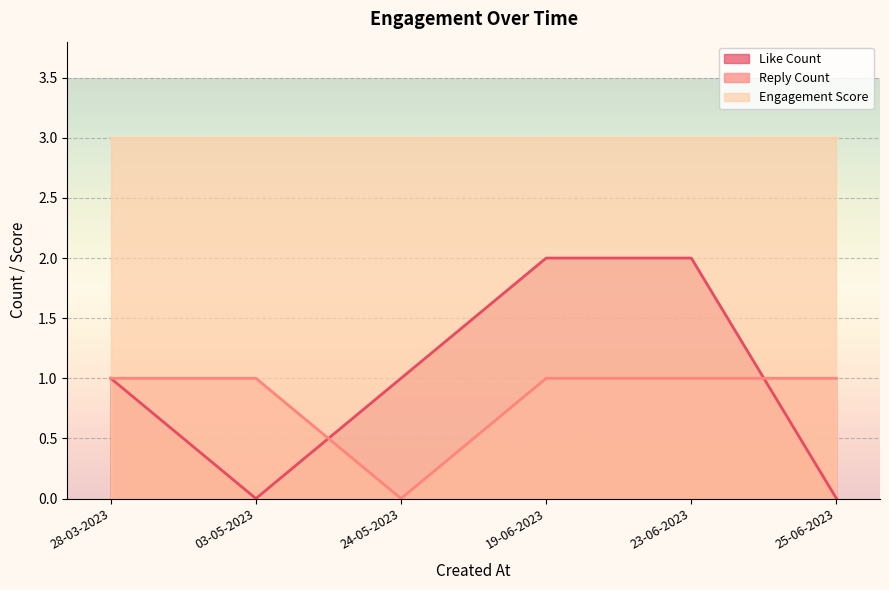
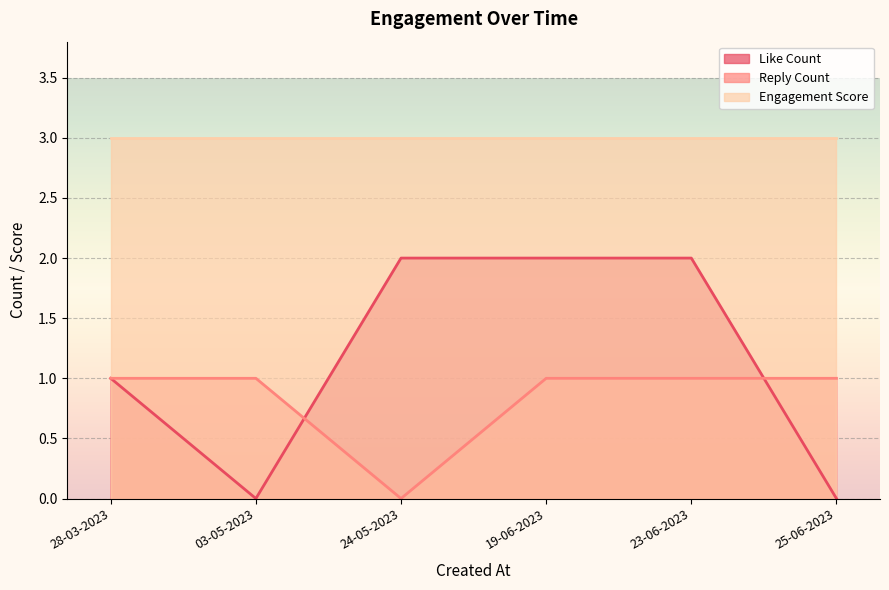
  {
    "Like Count": {
      "03-05-2023": 0,
-     "24-05-2023": 1,
+     "24-05-2023": 2,
      "19-06-2023": 2,
      "23-06-2023": 2,
      "25-06-2023": 0
    },
    "Reply Count": {
      "03-05-2023": 1,
      "24-05-2023": 0,
      "19-06-2023": 1,
      "23-06-2023": 1,
      "25-06-2023": 1
    },
    "Engagement Score": {
      "28-03-2023": 3,
      "03-05-2023": 3,
      "24-05-2023": 3,
      "19-06-2023": 3,
      "23-06-2023": 3,
      "25-06-2023": 3
    }
  }
